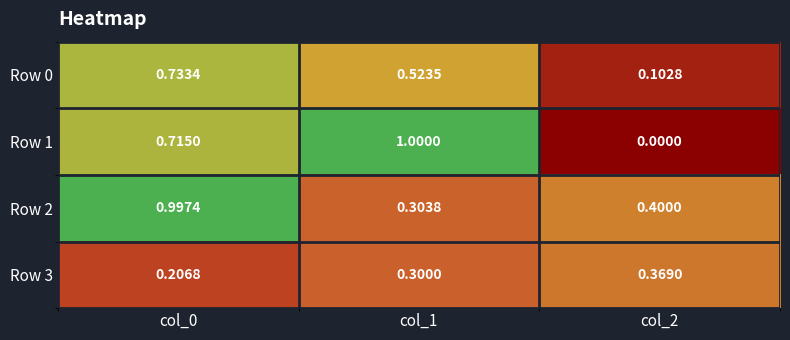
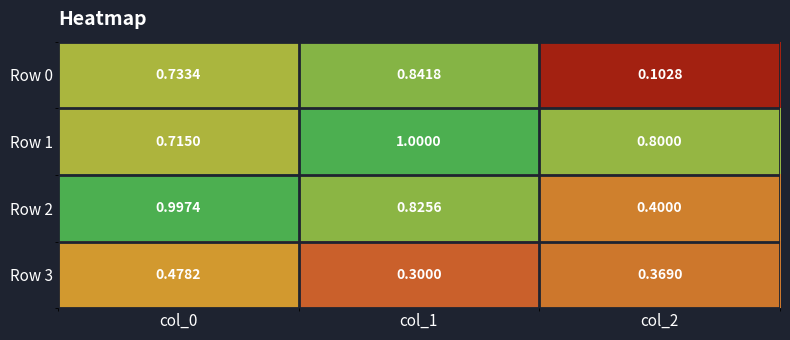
  {
    "Row 0": {
      "col_0": 0.7334,
-     "col_1": 0.5235,
+     "col_1": 0.8418,
      "col_2": 0.1028
    },
    "Row 1": {
      "col_0": 0.7150,
      "col_1": 1.0000,
-     "col_2": 0.0000
+     "col_2": 0.8000
    },
    "Row 2": {
      "col_0": 0.9974,
-     "col_1": 0.3038,
+     "col_1": 0.8256,
      "col_2": 0.4000
    },
    "Row 3": {
-     "col_0": 0.2068,
+     "col_0": 0.4782,
      "col_1": 0.3000,
      "col_2": 0.3690
    }
  }
